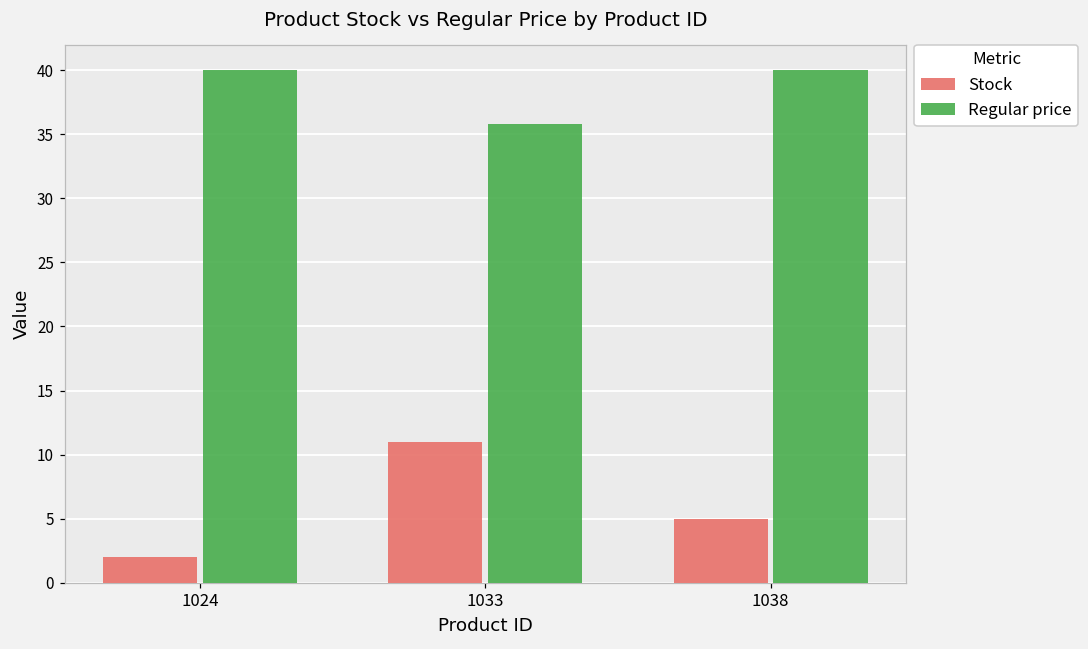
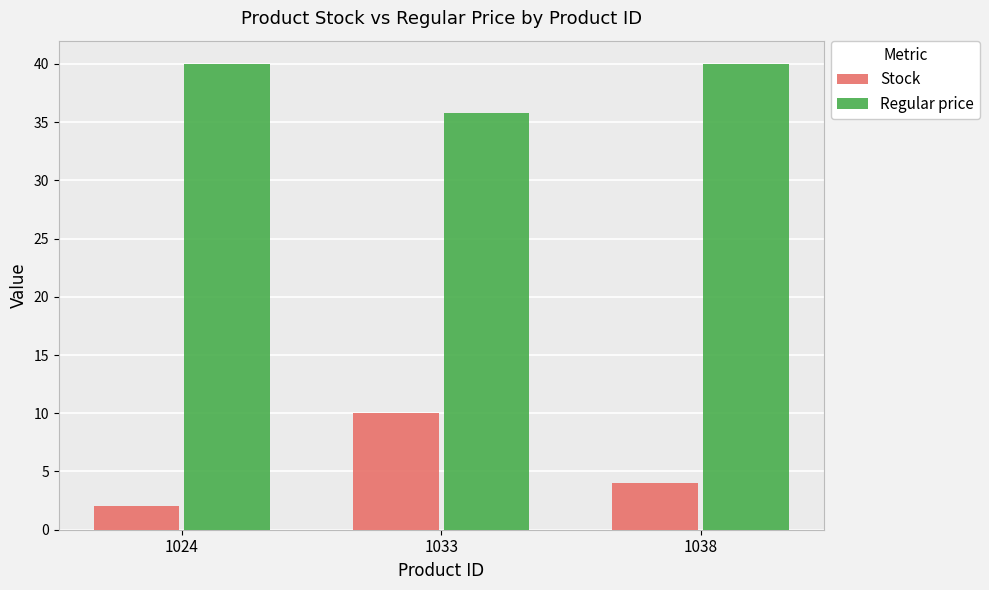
  {
    "Stock": {
      "1024": 2,
-     "1033": 11,
-     "1038": 5
+     "1033": 10,
+     "1038": 4
    },
    "Regular price": {
      "1024": 40,
      "1033": 35.8,
      "1038": 40
    }
  }
